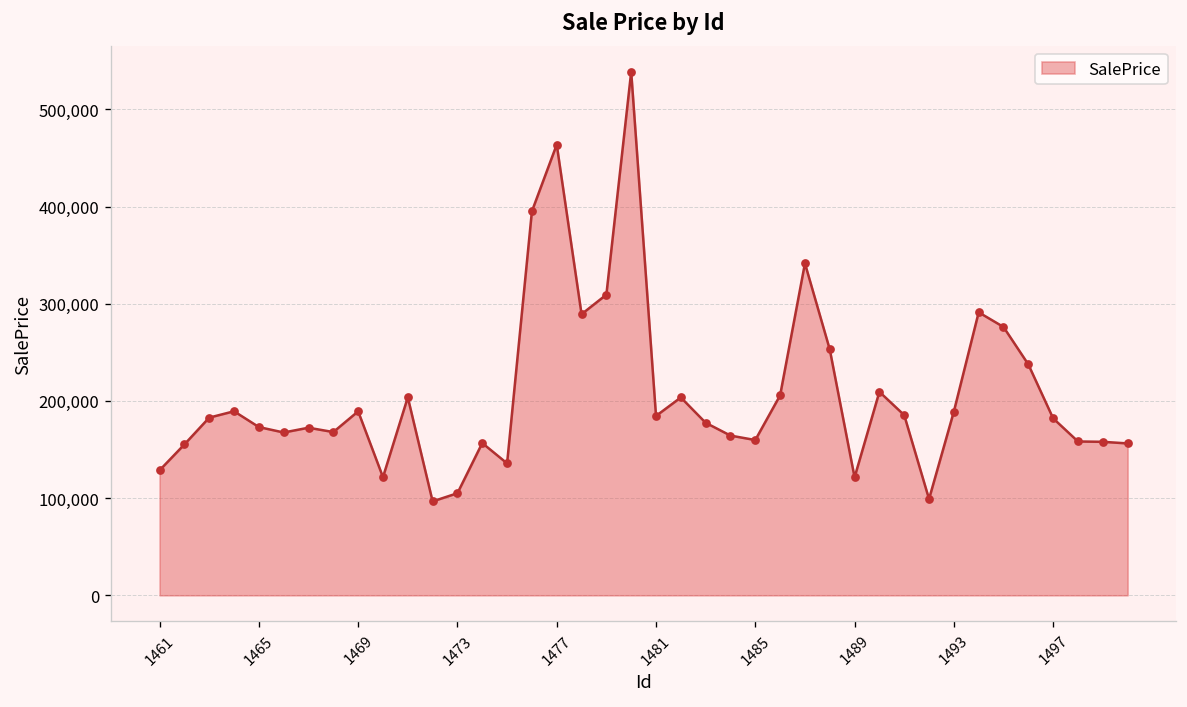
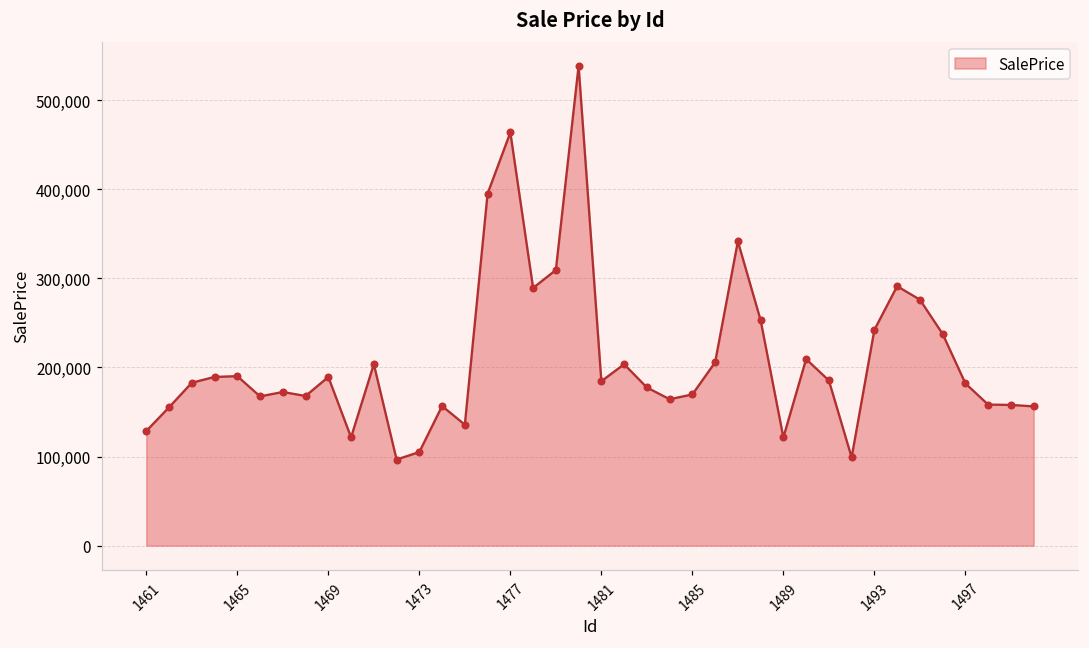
  {
    "1461": "130,000",
-   "1465": "170,000",
+   "1465": "190,000",
    "1469": "190,000",
    "1473": "110,000",
    "1477": "460,000",
    "1481": "180,000",
-   "1485": "160,000",
+   "1485": "170,000",
    "1489": "120,000",
-   "1493": "190,000",
+   "1493": "240,000",
    "1497": "180,000"
  }
